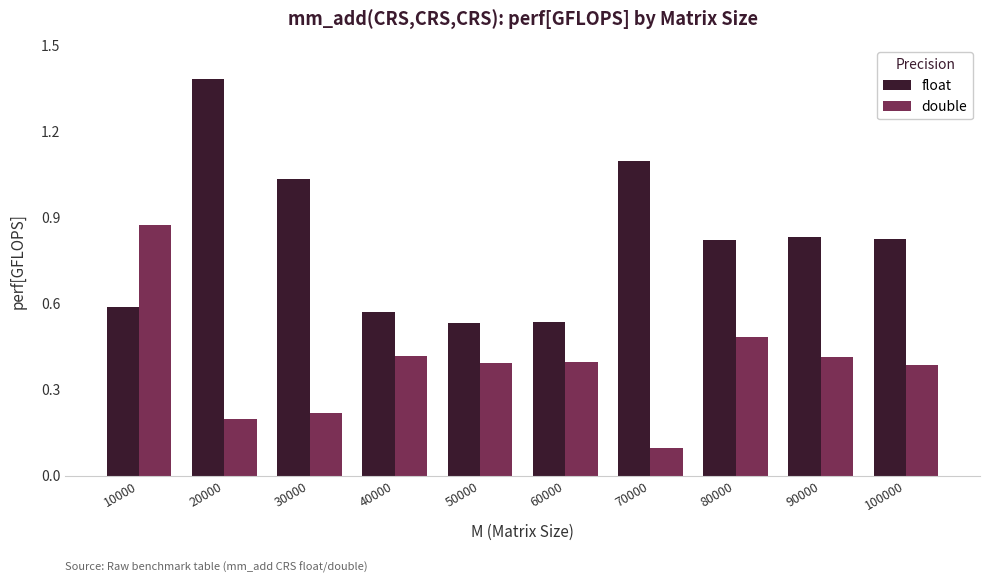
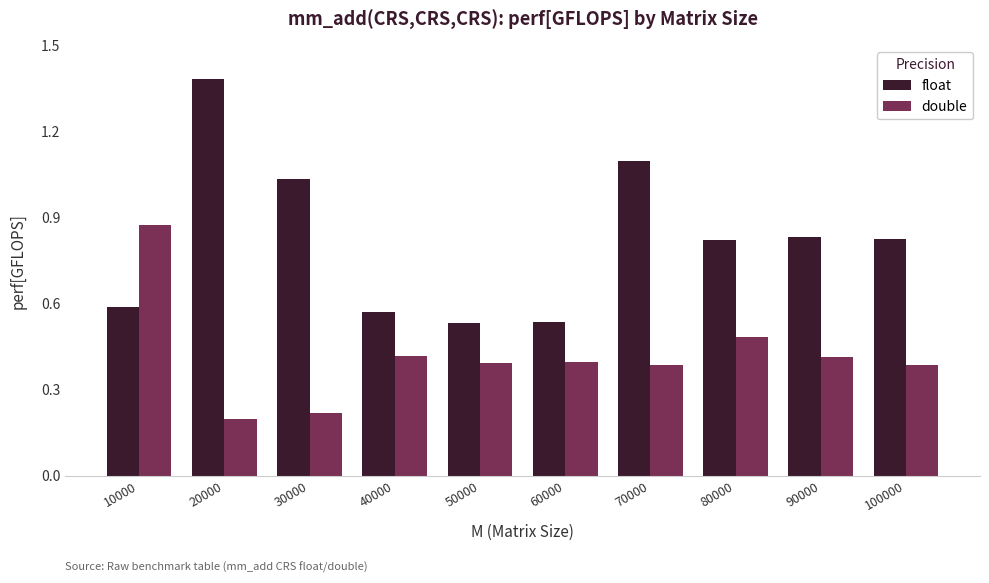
  {
    "float": {
      "10000": 0.59,
      "20000": 1.38,
      "30000": 1.04,
      "40000": 0.57,
      "50000": 0.53,
      "60000": 0.54,
      "70000": 1.10,
      "80000": 0.82,
      "90000": 0.83,
      "100000": 0.83
    },
    "double": {
      "10000": 0.87,
      "20000": 0.20,
      "30000": 0.22,
      "40000": 0.42,
      "50000": 0.39,
      "60000": 0.39,
-     "70000": 0.10,
+     "70000": 0.39,
      "80000": 0.48,
      "90000": 0.41,
      "100000": 0.39
    }
  }
